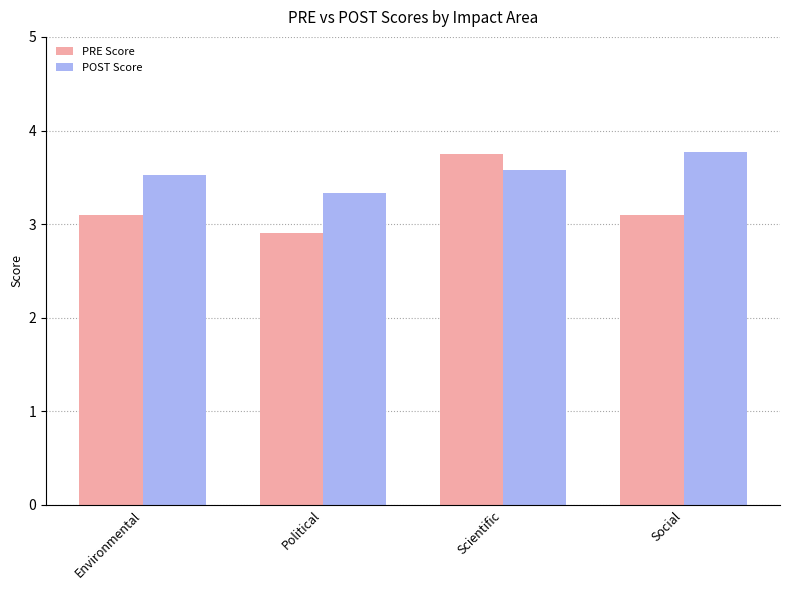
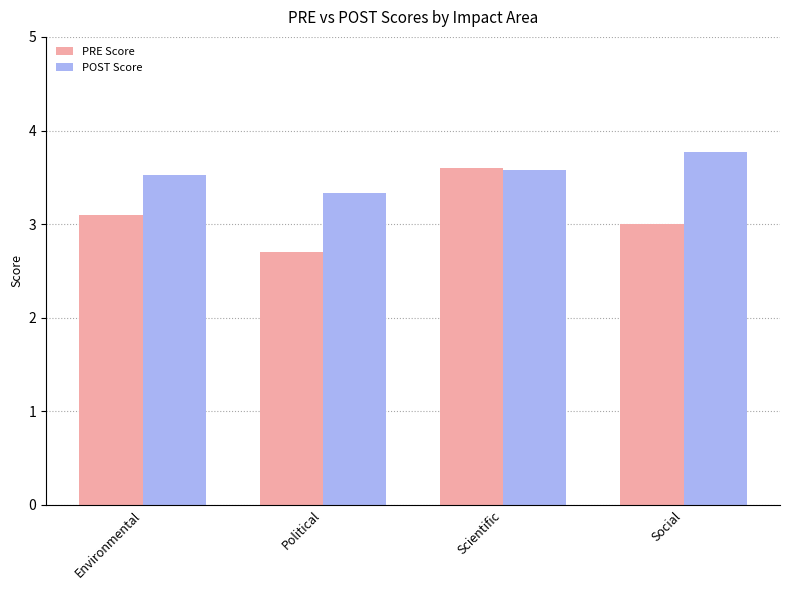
  {
    "PRE Score": {
      "Environmental": 3.1,
-     "Political": 2.9,
-     "Scientific": 3.8,
-     "Social": 3.1
+     "Political": 2.7,
+     "Scientific": 3.6,
+     "Social": 3.0
    },
    "POST Score": {
      "Environmental": 3.5,
      "Political": 3.3,
      "Scientific": 3.6,
      "Social": 3.8
    }
  }
